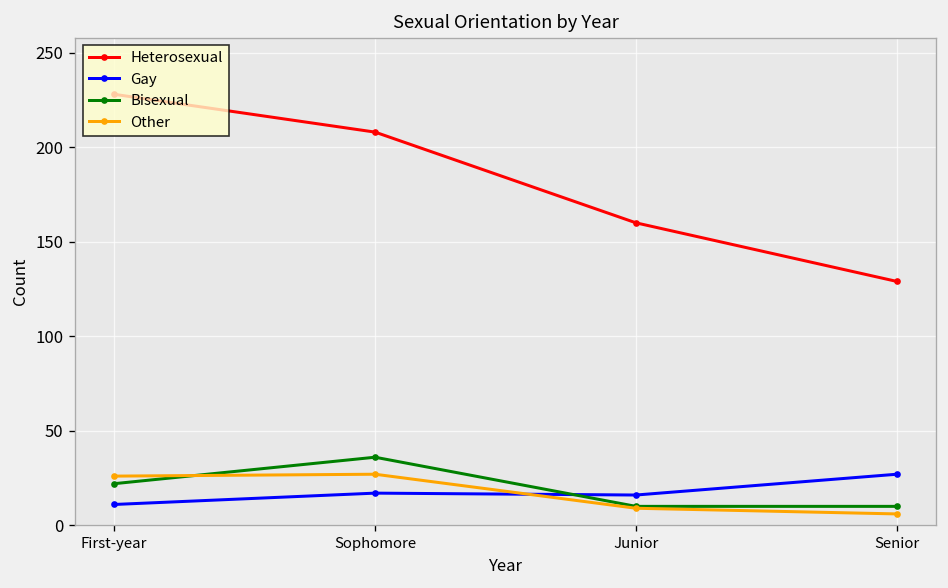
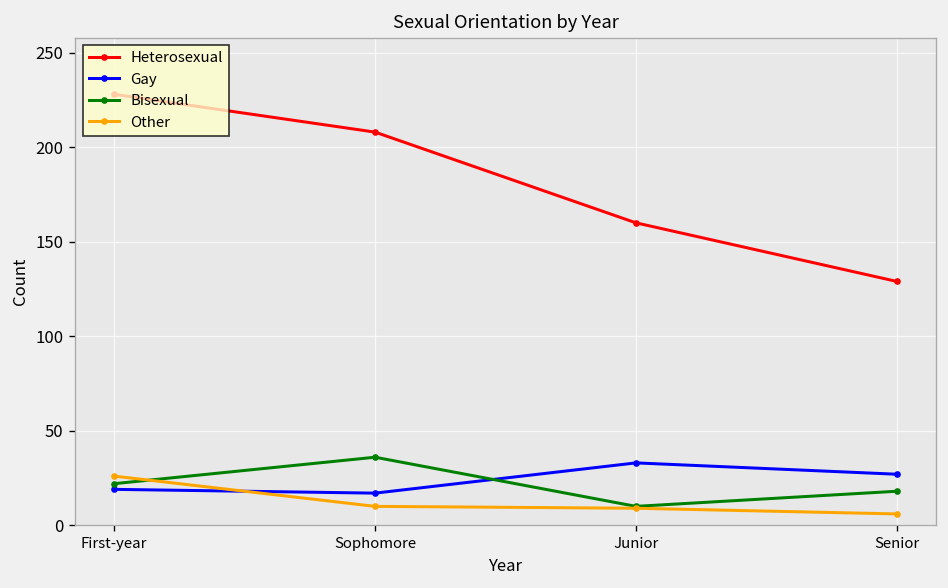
  {
    "Heterosexual": {
      "Sophomore": 208,
      "Junior": 160,
      "Senior": 129
    },
    "Gay": {
-     "First-year": 11,
+     "First-year": 19,
      "Sophomore": 17,
-     "Junior": 16,
+     "Junior": 33,
      "Senior": 27
    },
    "Bisexual": {
      "First-year": 22,
      "Sophomore": 36,
-     "Senior": 10
+     "Senior": 18
    },
    "Other": {
      "First-year": 26,
-     "Sophomore": 27,
+     "Sophomore": 10,
      "Senior": 6
    }
  }
